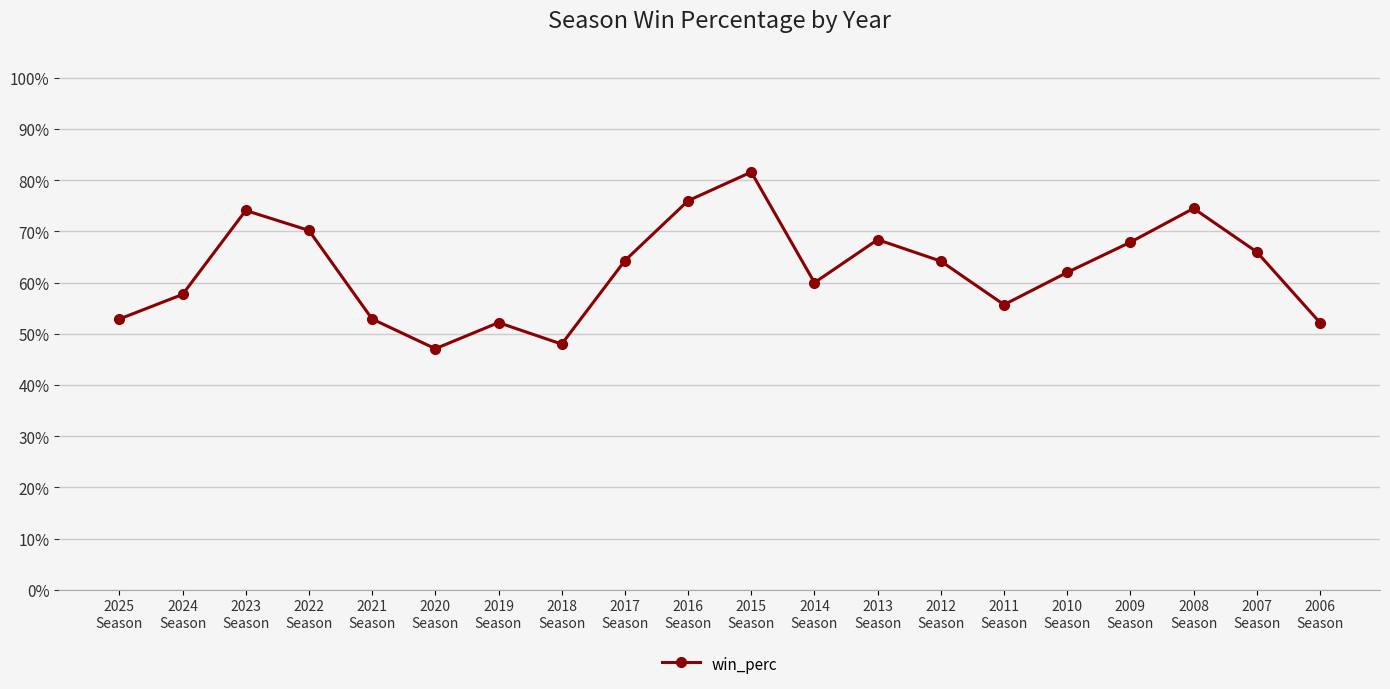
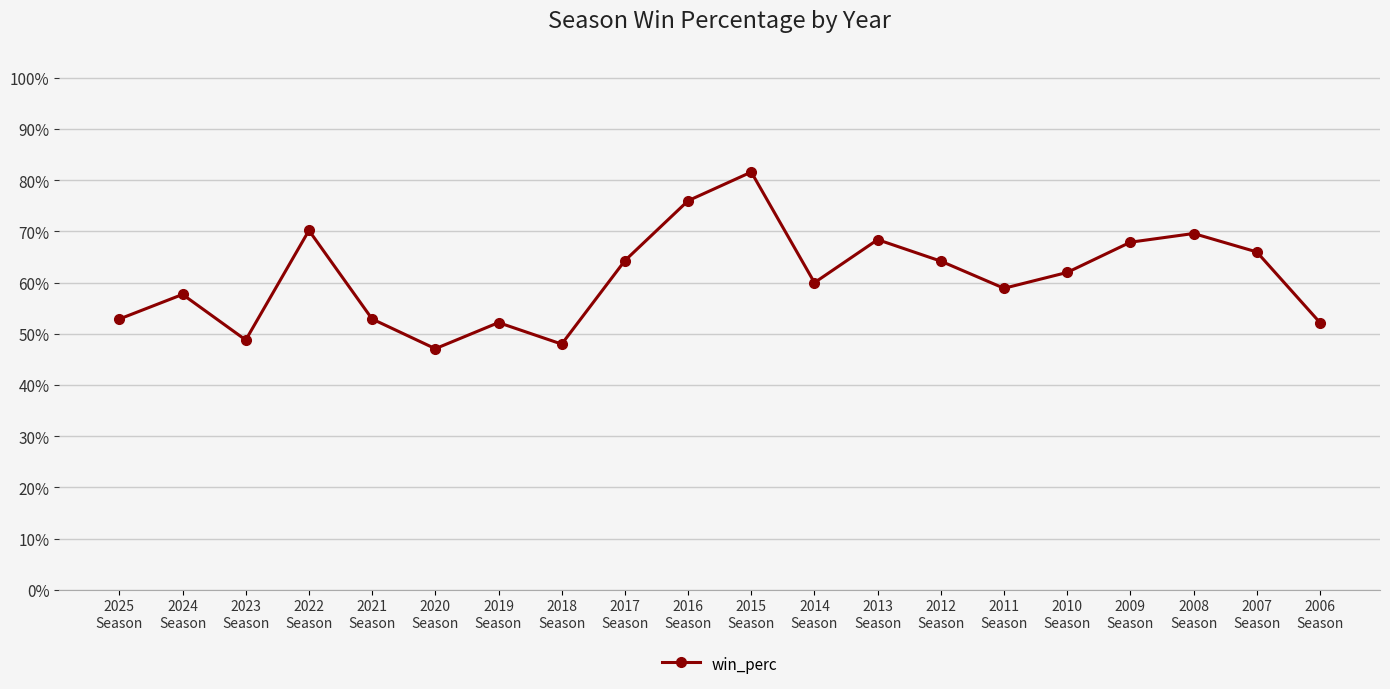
  {
    "2025 Season": "53%",
    "2024 Season": "58%",
-   "2023 Season": "74%",
+   "2023 Season": "49%",
    "2022 Season": "70%",
    "2021 Season": "53%",
    "2020 Season": "47%",
    "2019 Season": "52%",
    "2018 Season": "48%",
    "2017 Season": "64%",
    "2016 Season": "76%",
    "2015 Season": "82%",
    "2014 Season": "60%",
    "2013 Season": "68%",
    "2012 Season": "64%",
-   "2011 Season": "56%",
+   "2011 Season": "59%",
    "2010 Season": "62%",
    "2009 Season": "68%",
-   "2008 Season": "75%",
+   "2008 Season": "70%",
    "2007 Season": "66%",
    "2006 Season": "52%"
  }
